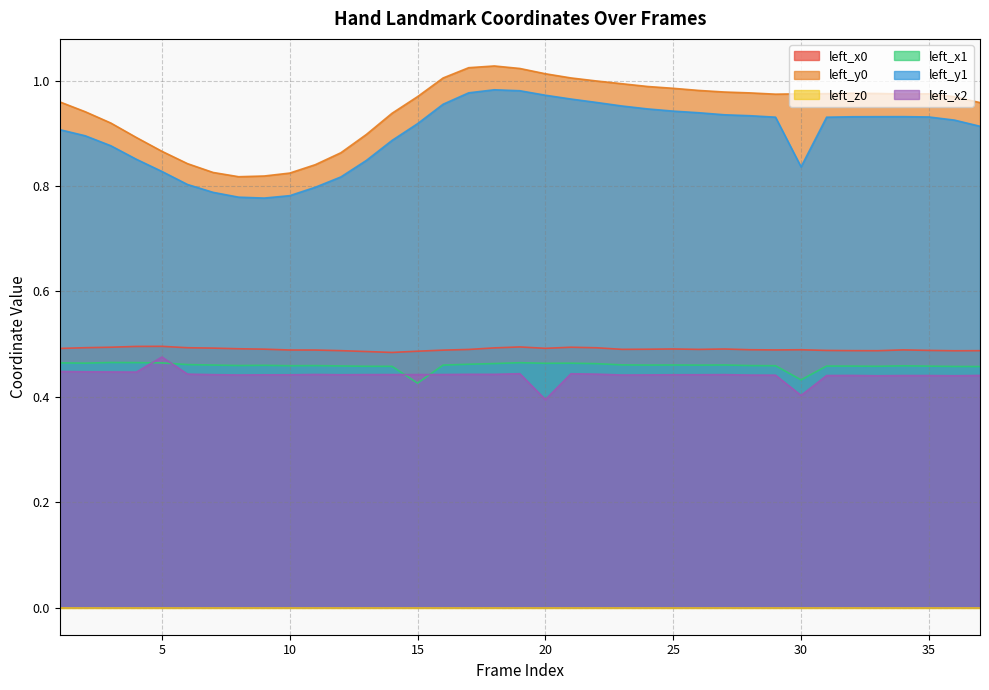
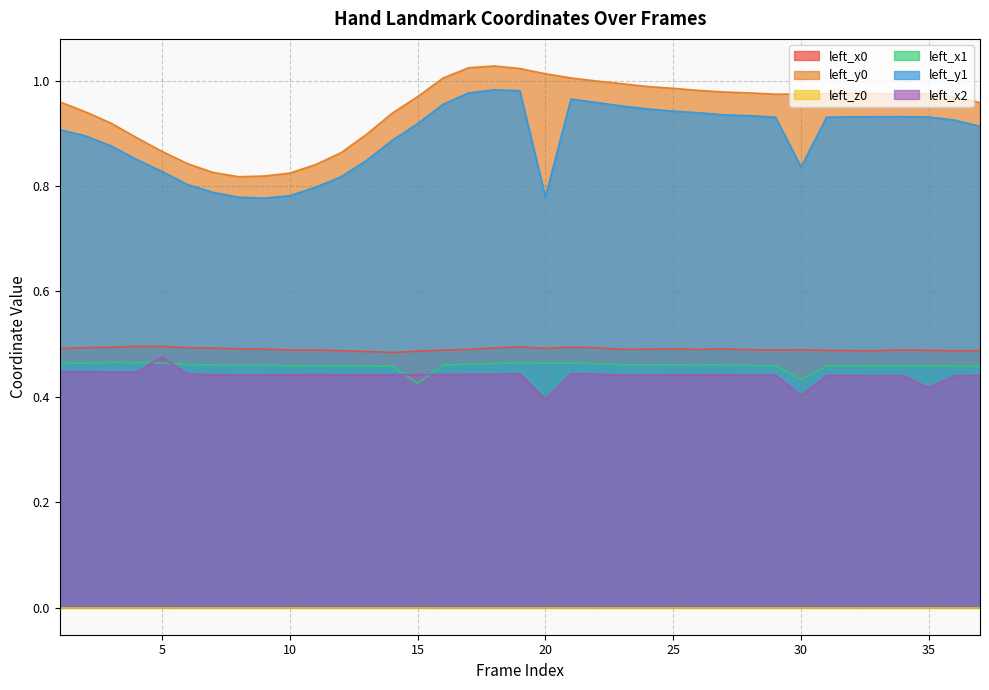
  {
    "left_z0": {
      "5": 0.00,
      "10": 0.00,
      "15": 0.00,
      "20": 0.00,
      "25": 0.00,
      "30": 0.00,
      "35": 0.00
    },
    "left_x1": {
      "5": 0.46,
      "10": 0.46,
      "15": 0.43,
      "20": 0.46,
      "25": 0.46,
      "30": 0.43,
      "35": 0.46
    },
    "left_y1": {
      "5": 0.83,
      "10": 0.78,
      "15": 0.92,
-     "20": 0.97,
+     "20": 0.78,
      "25": 0.94,
      "30": 0.84,
      "35": 0.93
    },
    "left_x2": {
      "5": 0.48,
      "10": 0.44,
      "15": 0.44,
      "20": 0.39,
      "25": 0.44,
      "30": 0.40,
-     "35": 0.44
+     "35": 0.42
    }
  }
